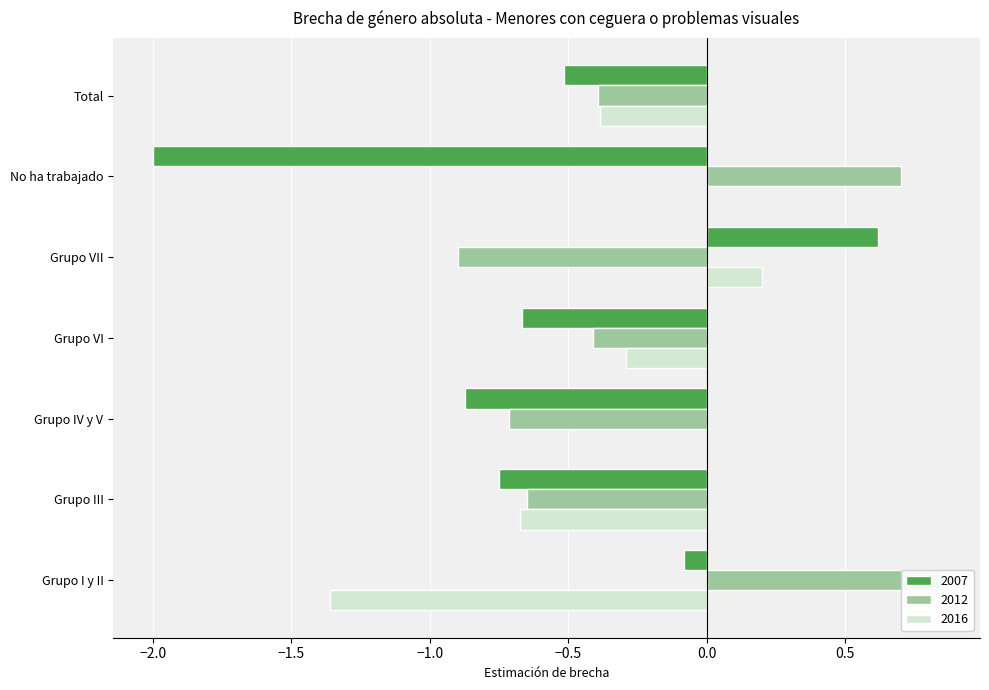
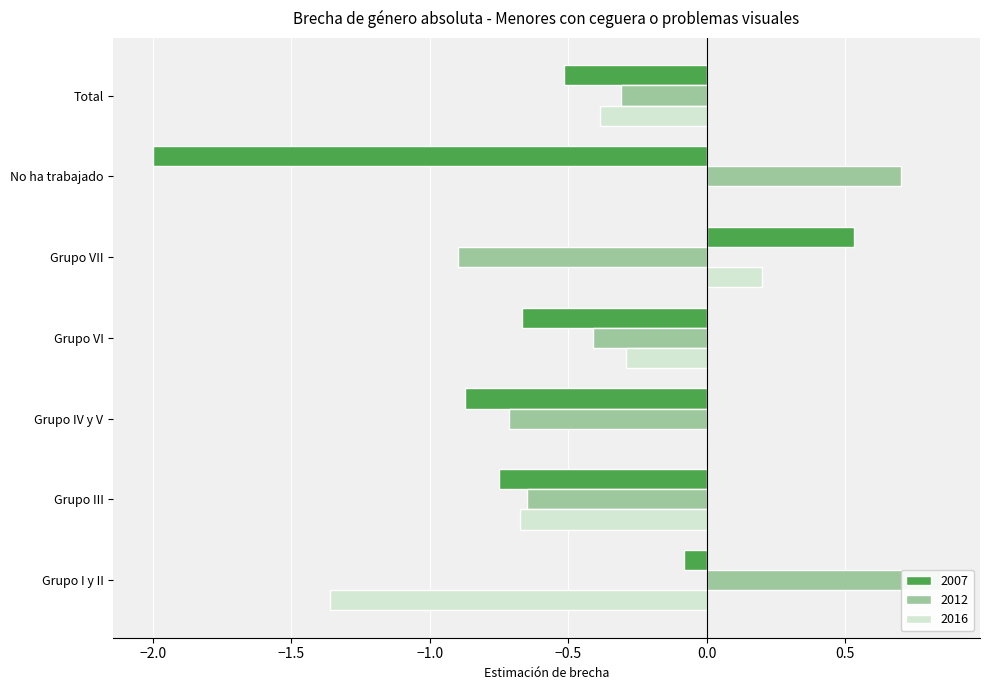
  {
    "2007": {
      "Total": -0.52,
      "No ha trabajado": -2.00,
-     "Grupo VII": 0.62,
+     "Grupo VII": 0.53,
      "Grupo VI": -0.67,
      "Grupo IV y V": -0.87,
      "Grupo III": -0.75,
      "Grupo I y II": -0.08
    },
    "2012": {
-     "Total": -0.39,
+     "Total": -0.31,
      "No ha trabajado": 0.70,
      "Grupo VII": -0.90,
      "Grupo VI": -0.41,
      "Grupo IV y V": -0.71,
      "Grupo III": -0.65
    },
    "2016": {
      "Total": -0.39,
      "No ha trabajado": 0.00,
      "Grupo VII": 0.20,
      "Grupo VI": -0.29,
      "Grupo IV y V": 0.00,
      "Grupo III": -0.67,
      "Grupo I y II": -1.36
    }
  }
